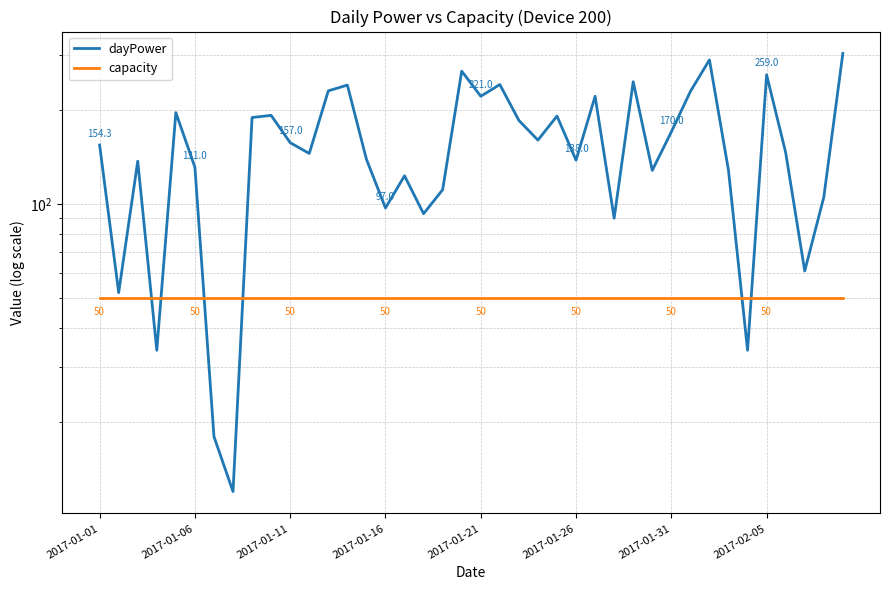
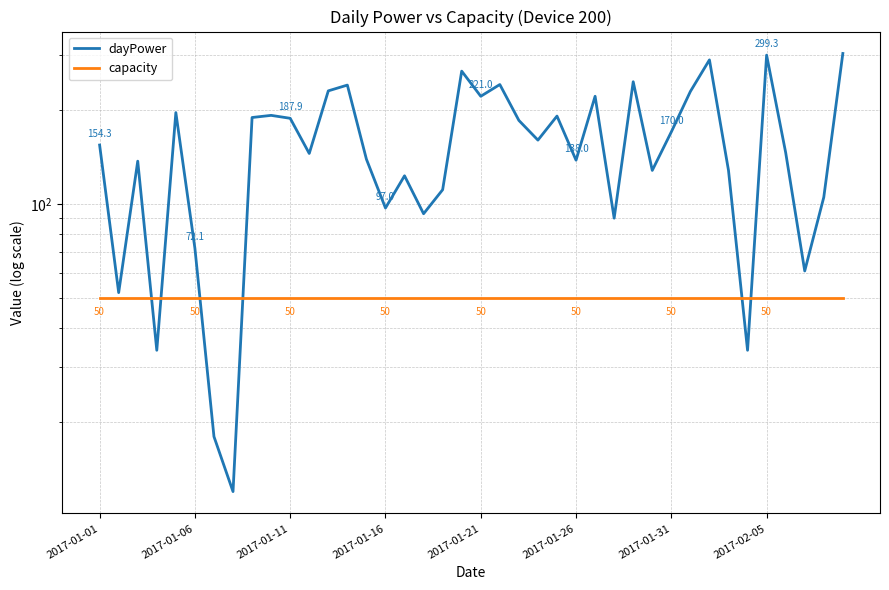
  {
    "dayPower": {
      "2017-01-01": 154.3,
-     "2017-01-06": 131.0,
-     "2017-01-11": 157.0,
+     "2017-01-06": 72.1,
+     "2017-01-11": 187.9,
      "2017-01-16": 97.0,
      "2017-01-21": 221.0,
      "2017-01-26": 138.0,
      "2017-01-31": 170.0,
-     "2017-02-05": 259.0
+     "2017-02-05": 299.3
    },
    "capacity": {
      "2017-01-01": 50,
      "2017-01-06": 50,
      "2017-01-11": 50,
      "2017-01-16": 50,
      "2017-01-21": 50,
      "2017-01-26": 50,
      "2017-01-31": 50,
      "2017-02-05": 50
    }
  }
